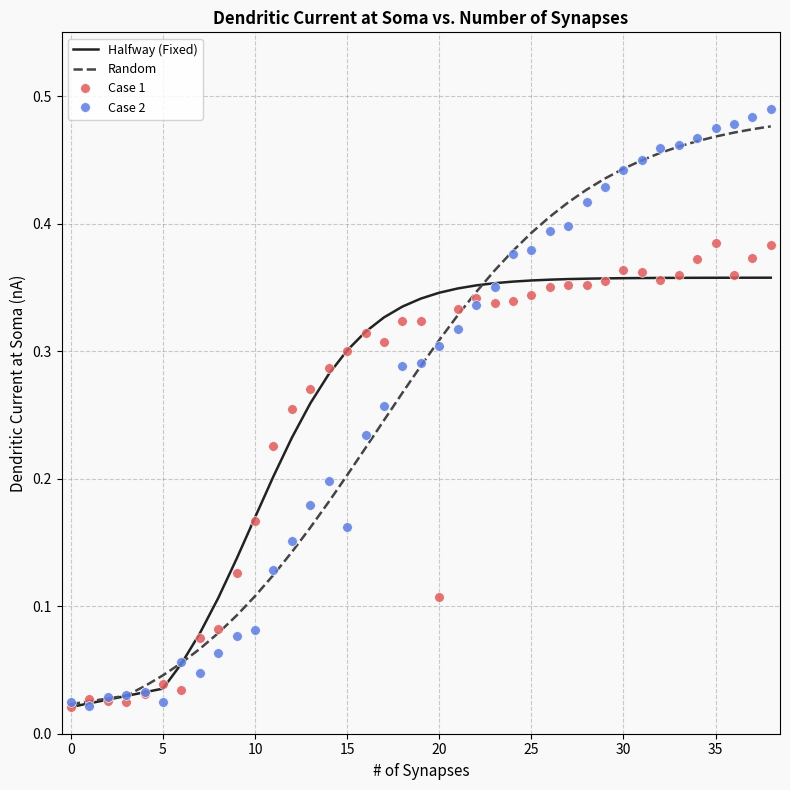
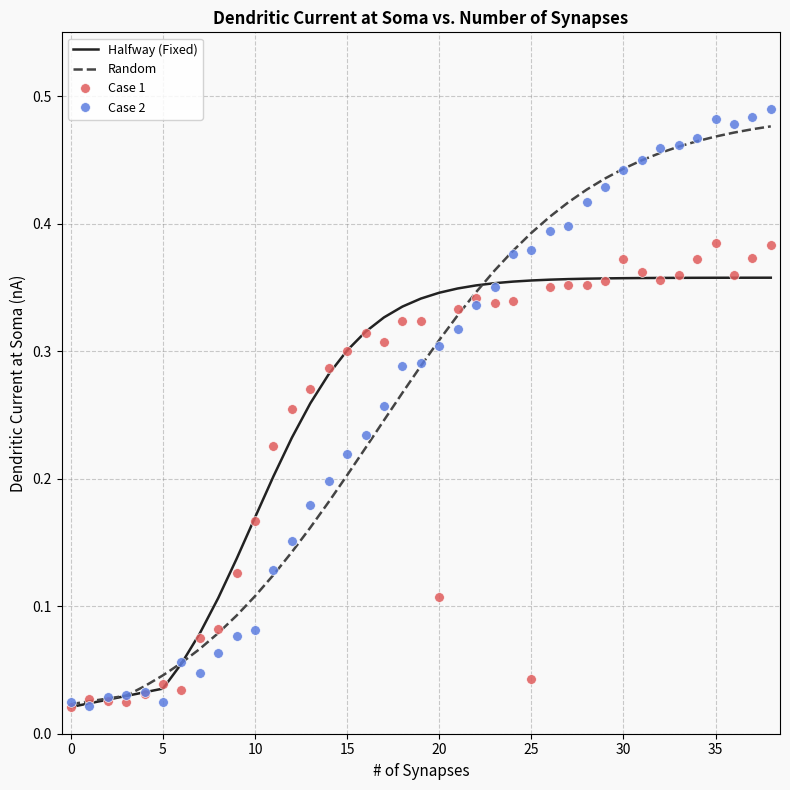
  {
    "Case 1": {
      "5": 0.039,
      "10": 0.167,
      "20": 0.107,
-     "25": 0.344,
-     "30": 0.364,
+     "25": 0.043,
+     "30": 0.372,
      "35": 0.385
    },
    "Case 2": {
      "5": 0.025,
      "10": 0.081,
-     "15": 0.162,
+     "15": 0.219,
      "20": 0.304,
      "25": 0.379,
-     "35": 0.475
+     "35": 0.482
    }
  }
